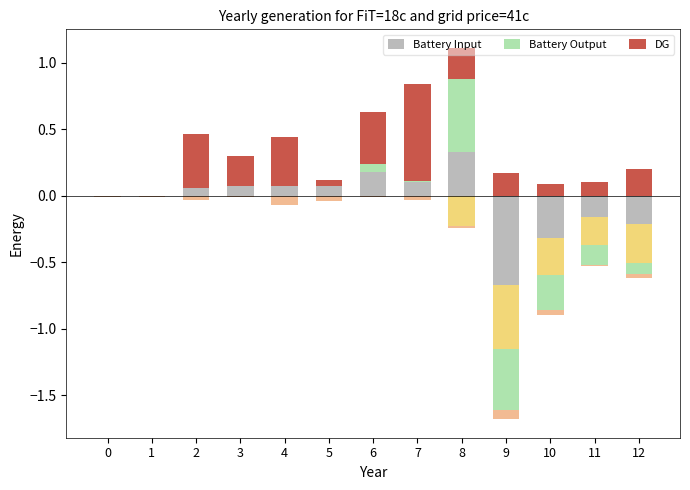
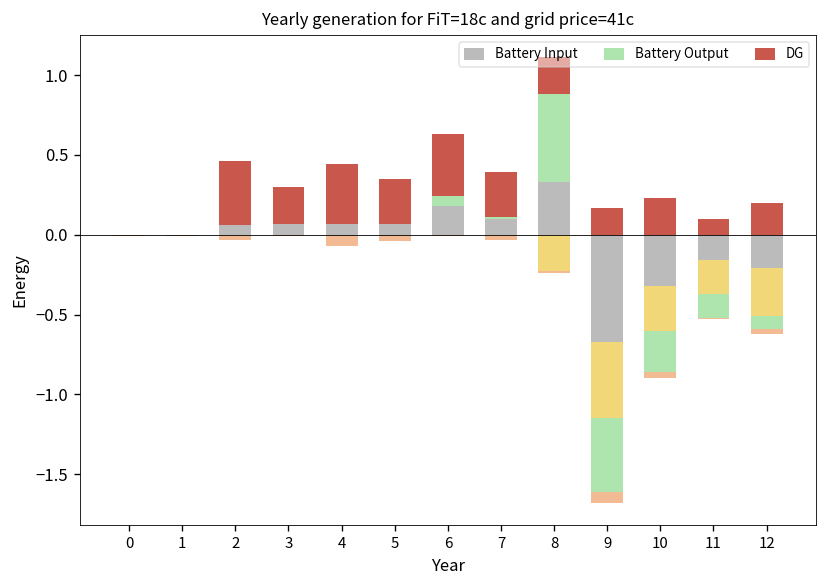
  {
    "DG": {
      "0": 0.00,
      "1": 0.00,
      "2": 0.40,
      "3": 0.23,
      "4": 0.37,
-     "5": 0.05,
+     "5": 0.28,
      "6": 0.39,
-     "7": 0.73,
+     "7": 0.28,
      "9": 0.17,
-     "10": 0.09,
+     "10": 0.23,
      "11": 0.10,
      "12": 0.20
    }
  }
